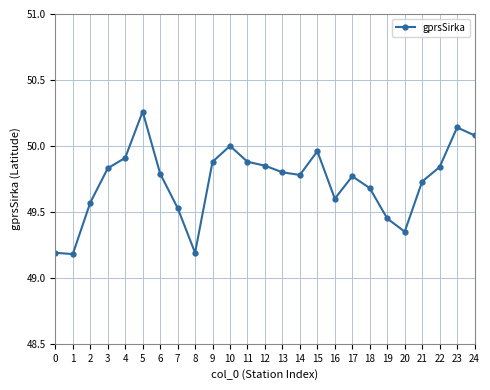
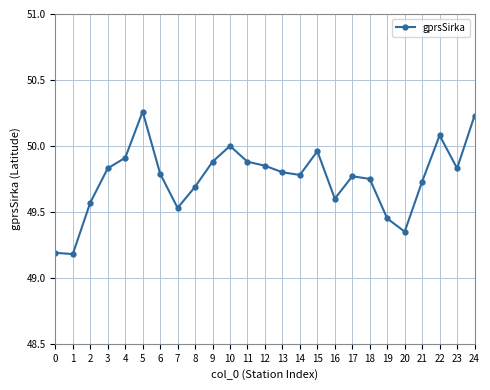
  {
    "0": 49.19,
    "1": 49.18,
    "2": 49.57,
    "3": 49.83,
    "4": 49.91,
    "5": 50.26,
    "6": 49.79,
    "7": 49.53,
-   "8": 49.19,
+   "8": 49.69,
    "9": 49.88,
    "10": 50.00,
    "11": 49.88,
    "12": 49.85,
    "13": 49.80,
    "14": 49.78,
    "15": 49.96,
    "16": 49.60,
    "17": 49.77,
-   "18": 49.68,
+   "18": 49.75,
    "19": 49.45,
    "20": 49.35,
    "21": 49.73,
-   "22": 49.84,
-   "23": 50.14,
-   "24": 50.08
+   "22": 50.08,
+   "23": 49.83,
+   "24": 50.23
  }
